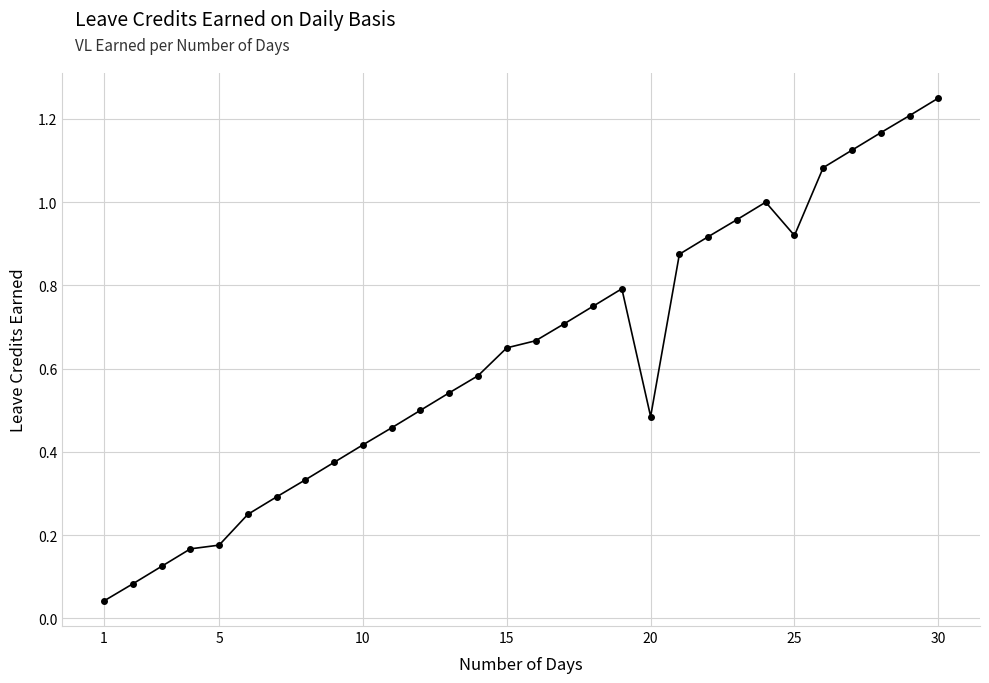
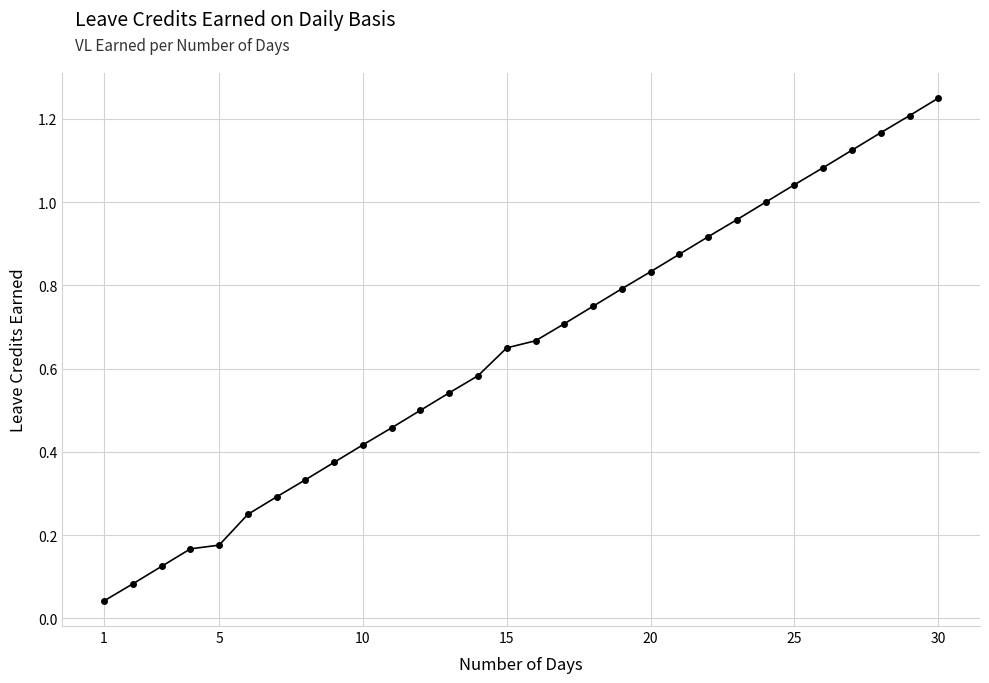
  {
    "1": 0.04,
    "5": 0.18,
    "10": 0.42,
    "15": 0.65,
-   "20": 0.49,
-   "25": 0.92,
+   "20": 0.83,
+   "25": 1.04,
    "30": 1.25
  }
